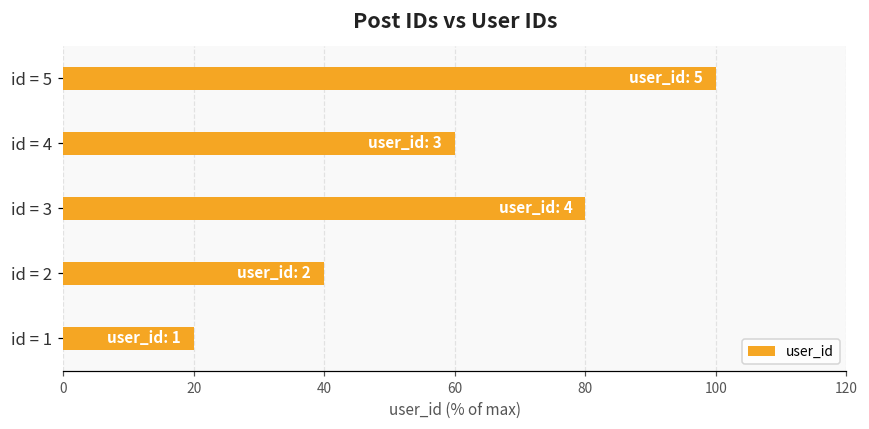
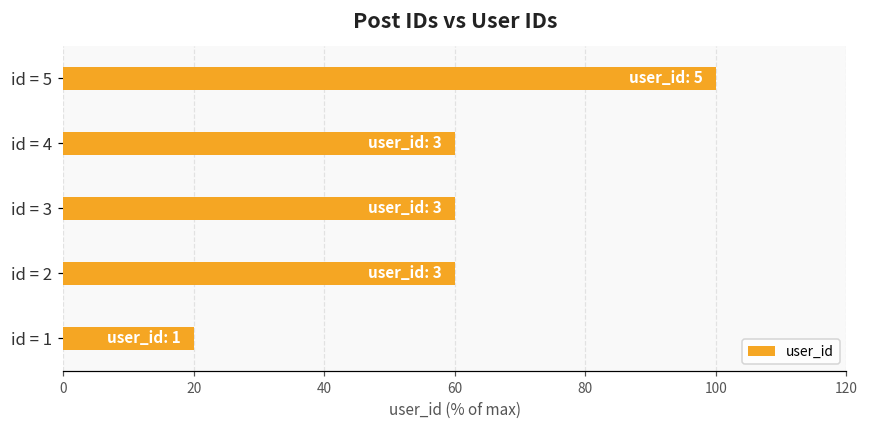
  {
-   "id = 3": 4,
-   "id = 2": 2
+   "id = 3": 3,
+   "id = 2": 3
  }
